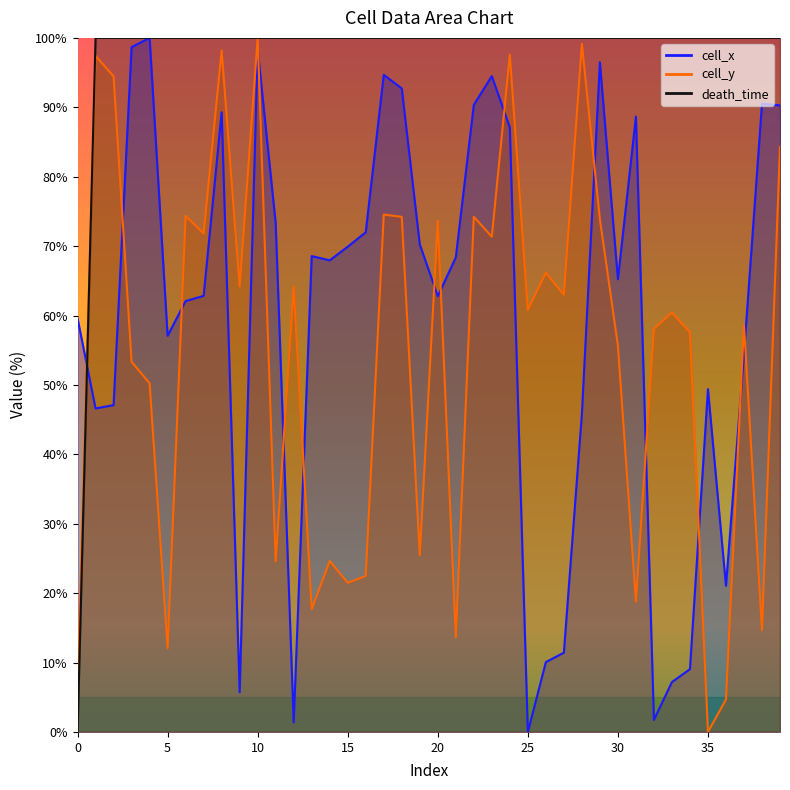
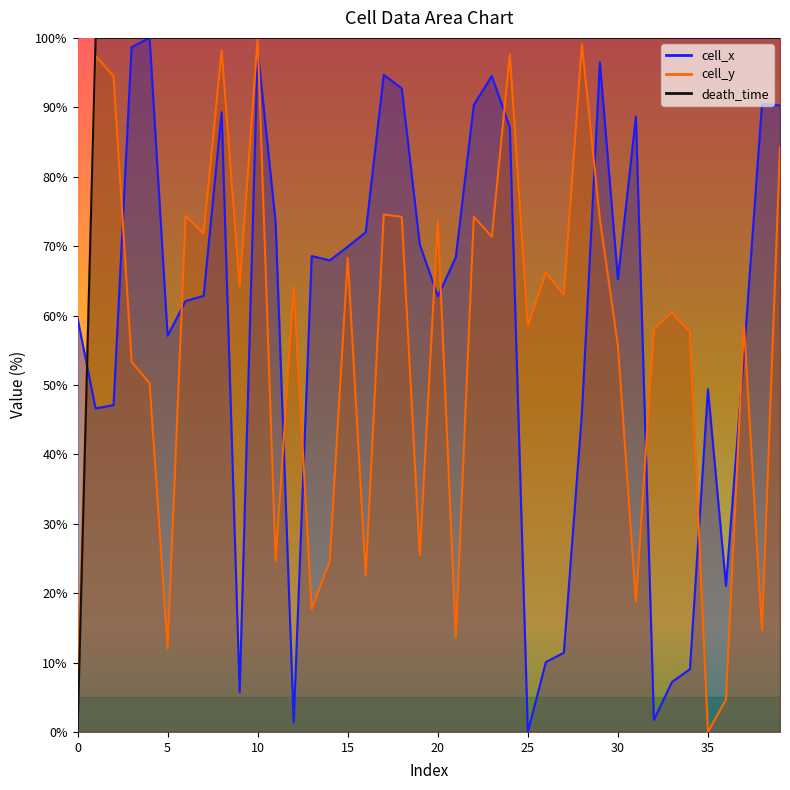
  {
    "cell_x": {
      "0": "60%",
      "5": "57%",
      "10": "98%",
      "15": "70%",
      "20": "63%",
      "30": "65%",
      "35": "49%"
    },
    "cell_y": {
      "0": "6%",
      "5": "12%",
-     "15": "21%",
+     "15": "68%",
      "20": "74%",
-     "25": "61%",
+     "25": "59%",
      "30": "56%"
    },
    "death_time": {
      "5": "100%",
      "15": "100%",
      "20": "100%",
      "25": "100%",
      "30": "100%",
      "35": "100%"
    }
  }
